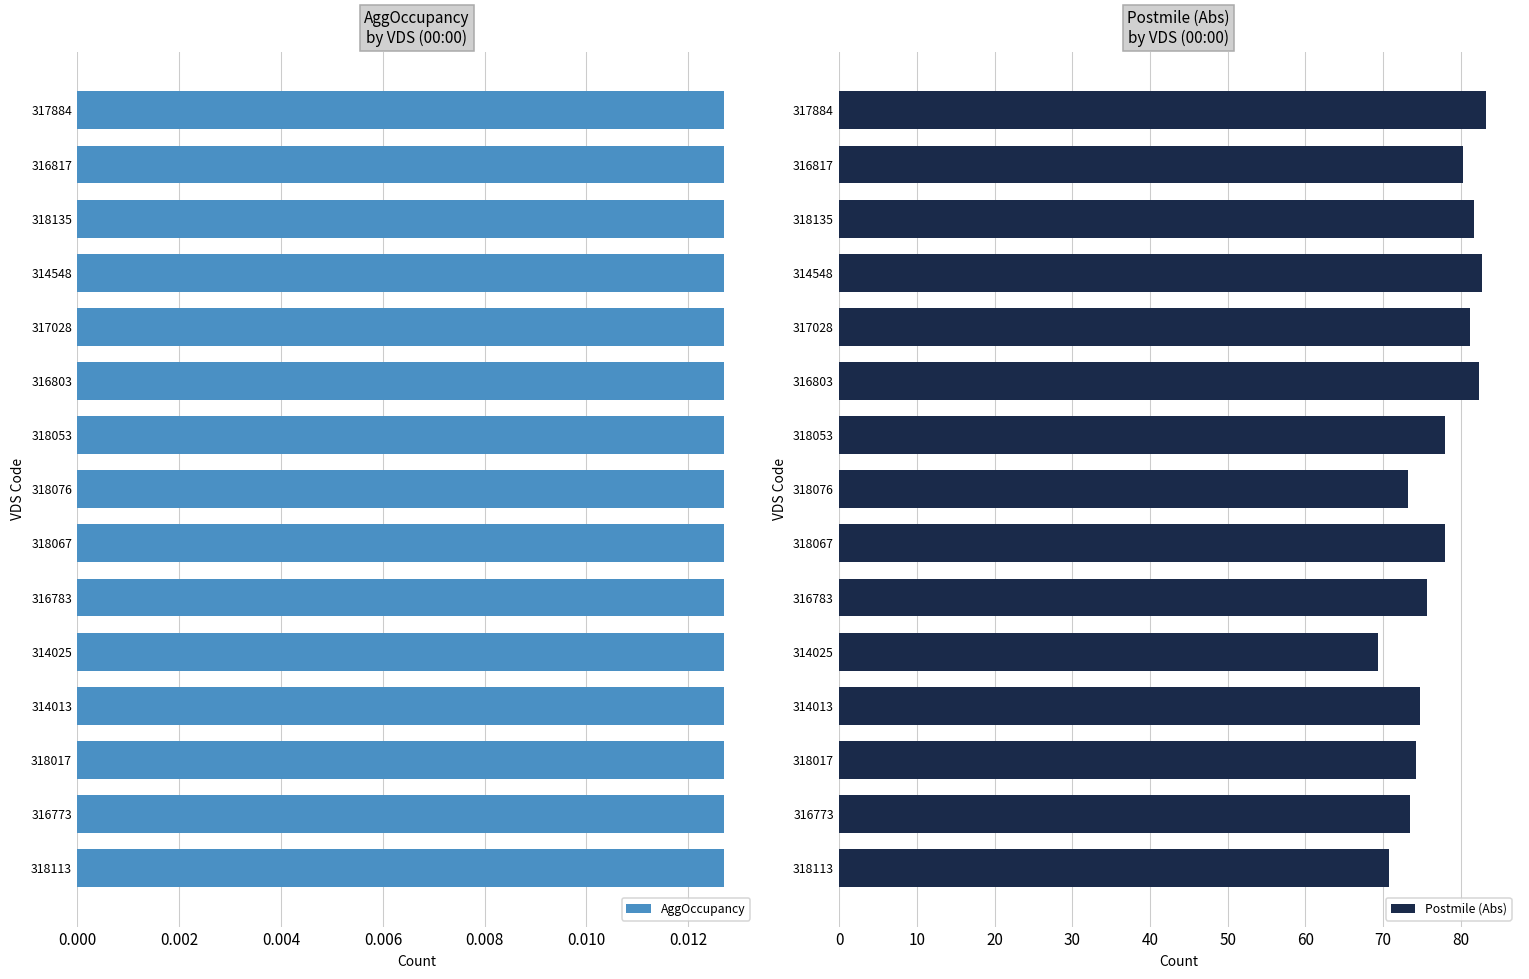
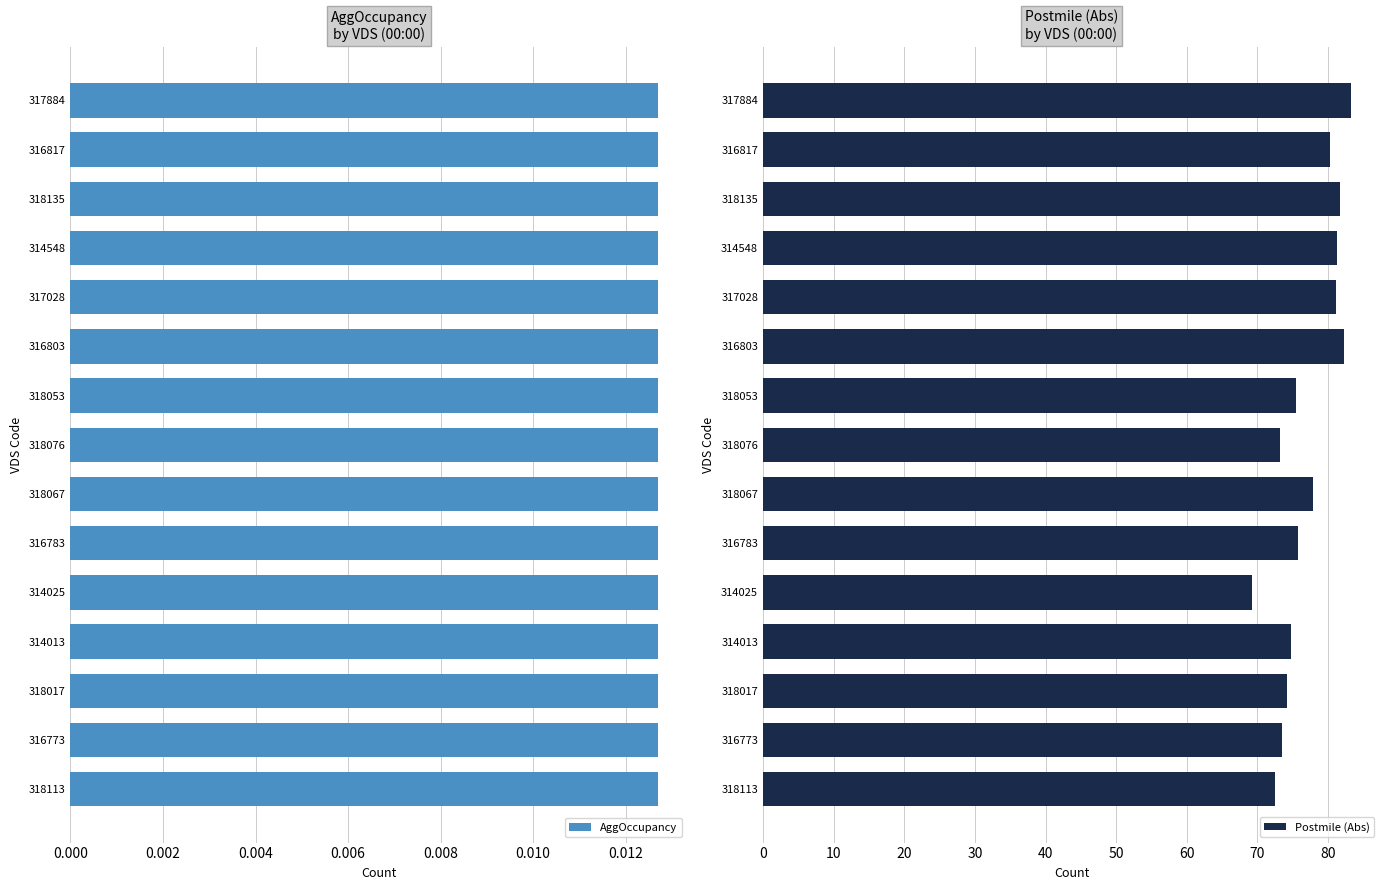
  {
    "AggOccupancy by VDS (00:00)": {
      "317884": 0.0127,
      "316817": 0.0127,
      "318135": 0.0127,
      "314548": 0.0127,
      "317028": 0.0127,
      "316803": 0.0127,
      "318053": 0.0127,
      "318076": 0.0127,
      "318067": 0.0127,
      "316783": 0.0127,
      "314025": 0.0127,
      "314013": 0.0127,
      "318017": 0.0127,
      "316773": 0.0127,
      "318113": 0.0127
    },
    "Postmile (Abs) by VDS (00:00)": {
      "317884": 83,
      "316817": 80,
      "318135": 82,
-     "314548": 83,
+     "314548": 81,
      "317028": 81,
      "316803": 82,
-     "318053": 78,
+     "318053": 75,
      "318076": 73,
      "318067": 78,
      "316783": 76,
      "314025": 69,
      "314013": 75,
      "318017": 74,
      "316773": 73,
-     "318113": 71
+     "318113": 73
    }
  }
